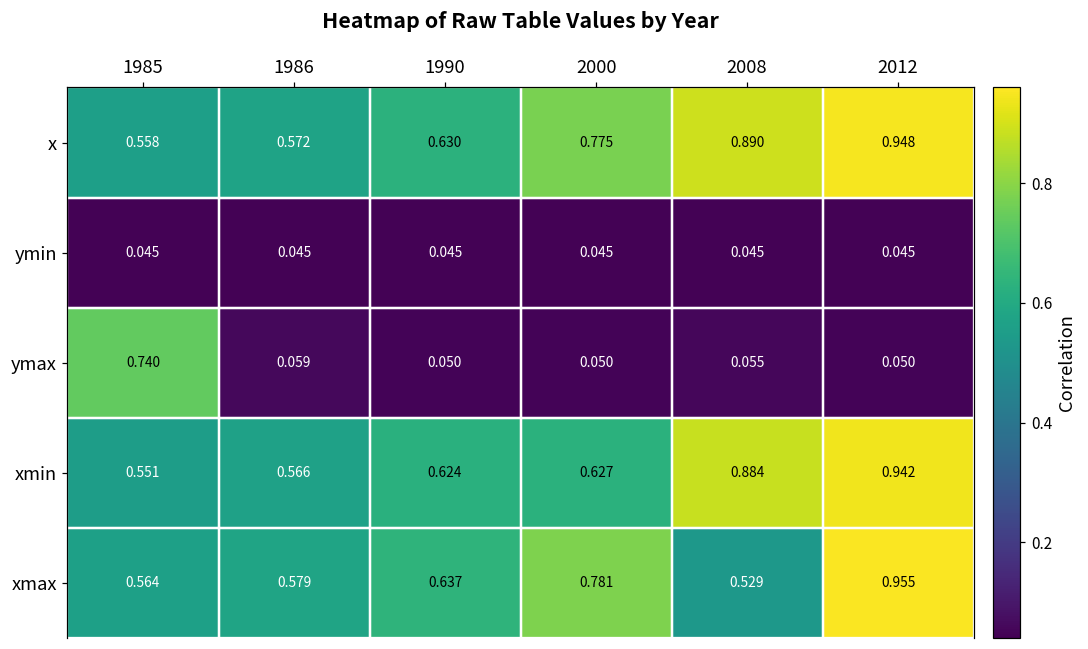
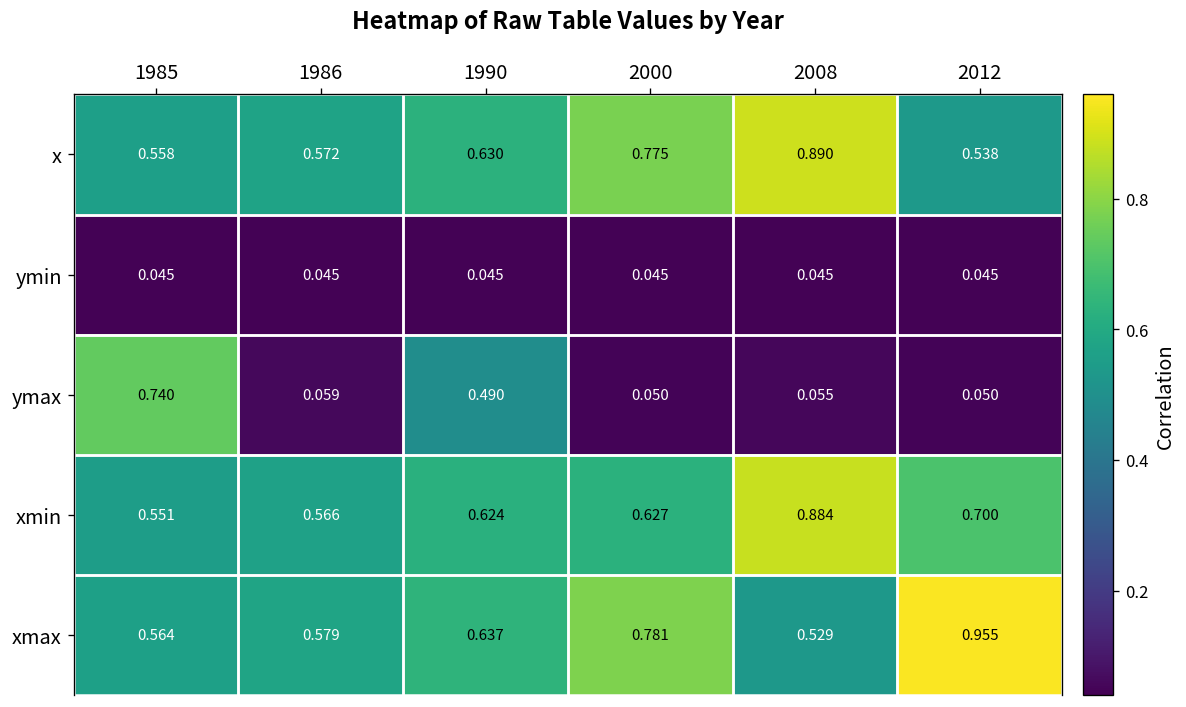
  {
    "x": {
-     "2012": 0.948
+     "2012": 0.538
    },
    "ymax": {
-     "1990": 0.050
+     "1990": 0.490
    },
    "xmin": {
-     "2012": 0.942
+     "2012": 0.700
    }
  }
